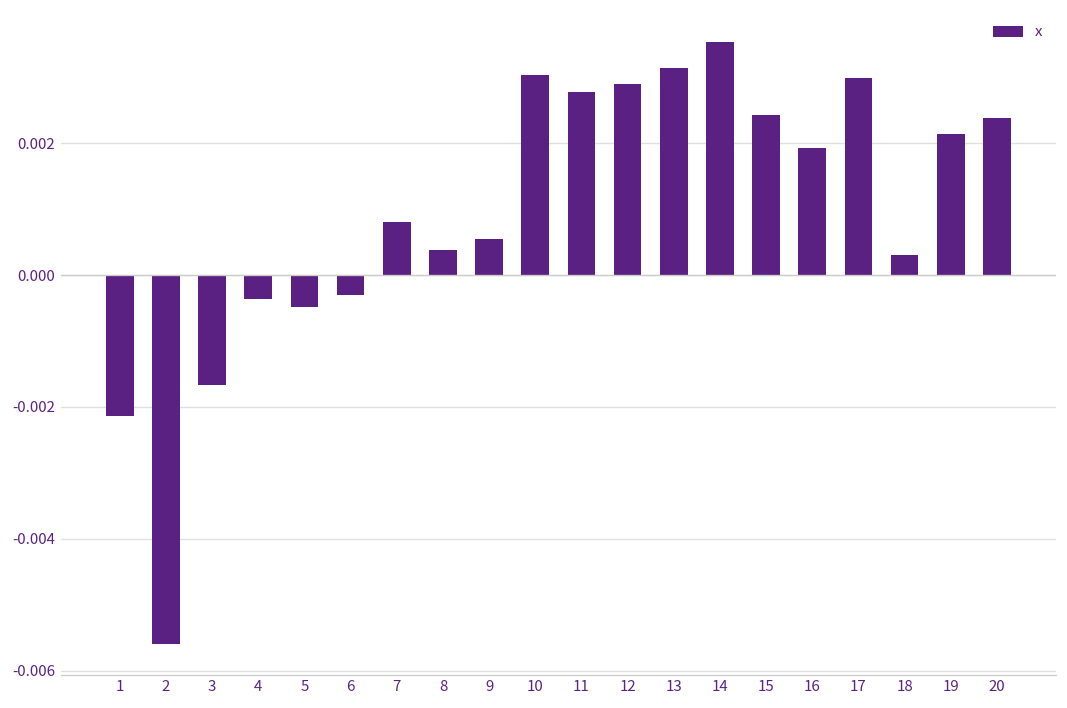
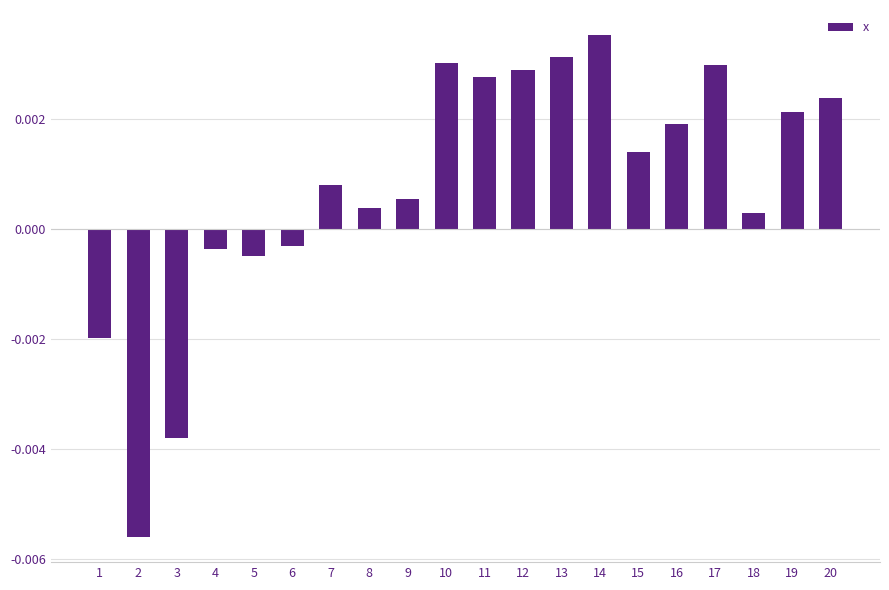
  {
-   "1": -0.0021,
+   "1": -0.0020,
    "2": -0.0056,
-   "3": -0.0017,
+   "3": -0.0038,
    "4": -0.0004,
    "5": -0.0005,
    "6": -0.0003,
    "7": 0.0008,
    "8": 0.0004,
    "9": 0.0005,
    "10": 0.0030,
    "11": 0.0028,
    "12": 0.0029,
    "13": 0.0031,
    "14": 0.0035,
-   "15": 0.0024,
+   "15": 0.0014,
    "16": 0.0019,
    "17": 0.0030,
    "18": 0.0003,
    "19": 0.0021,
    "20": 0.0024
  }
